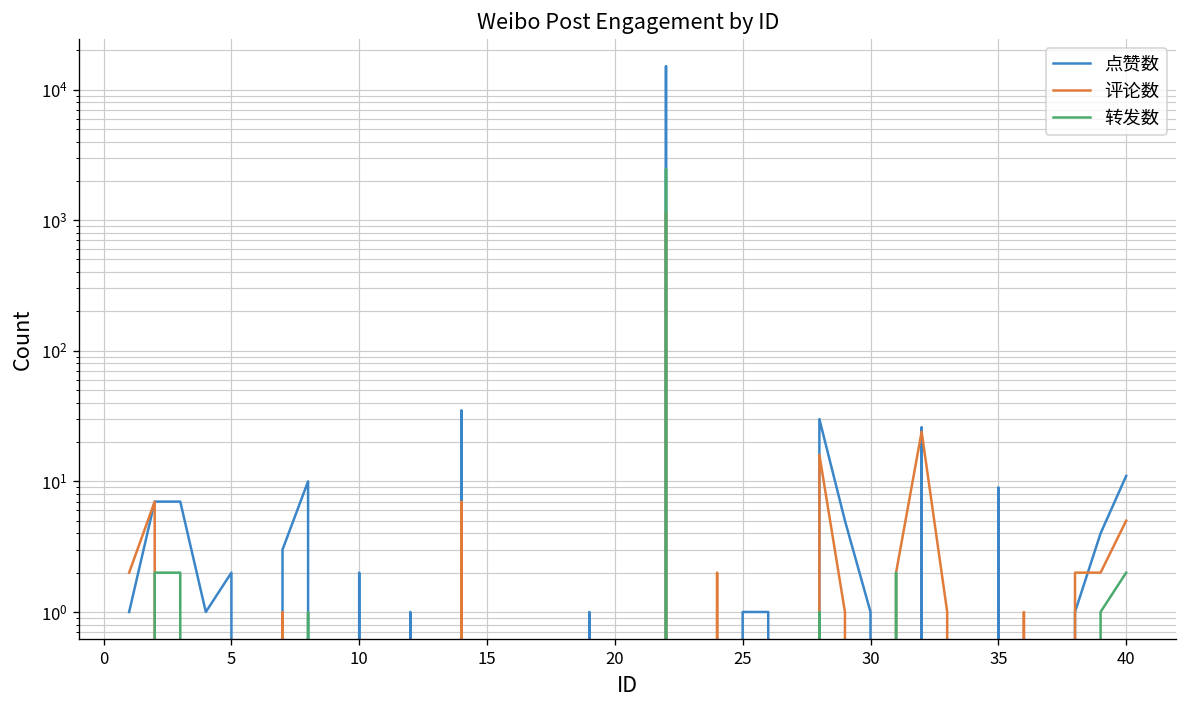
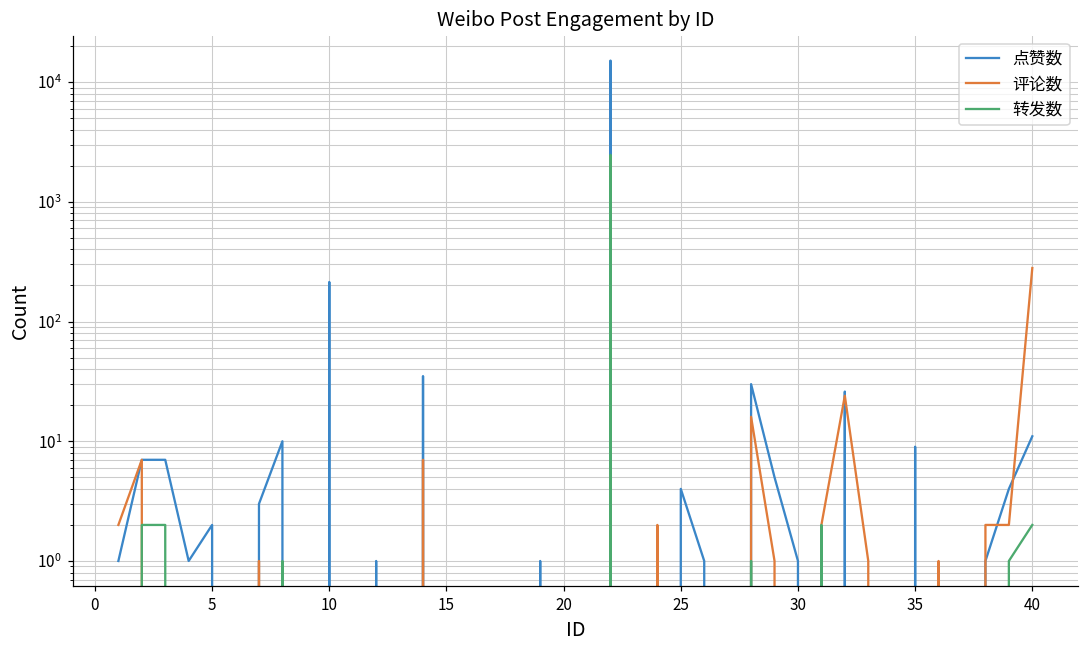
  {
    "点赞数": {
      "5": 2,
-     "10": 2,
-     "25": 1,
+     "10": 210,
+     "25": 4,
      "30": 1,
      "35": 9,
      "40": 11
    },
    "评论数": {
-     "40": 5
+     "40": 280
    },
    "转发数": {
      "40": 2
    }
  }
